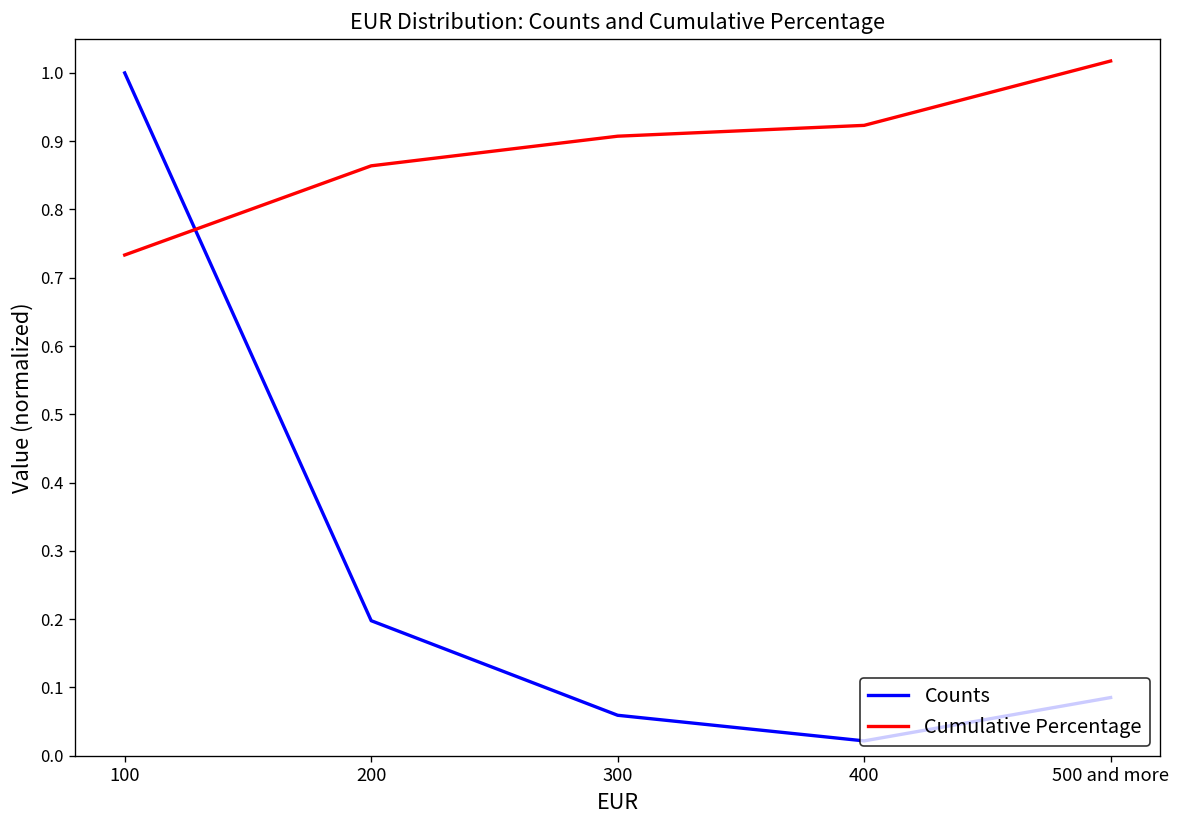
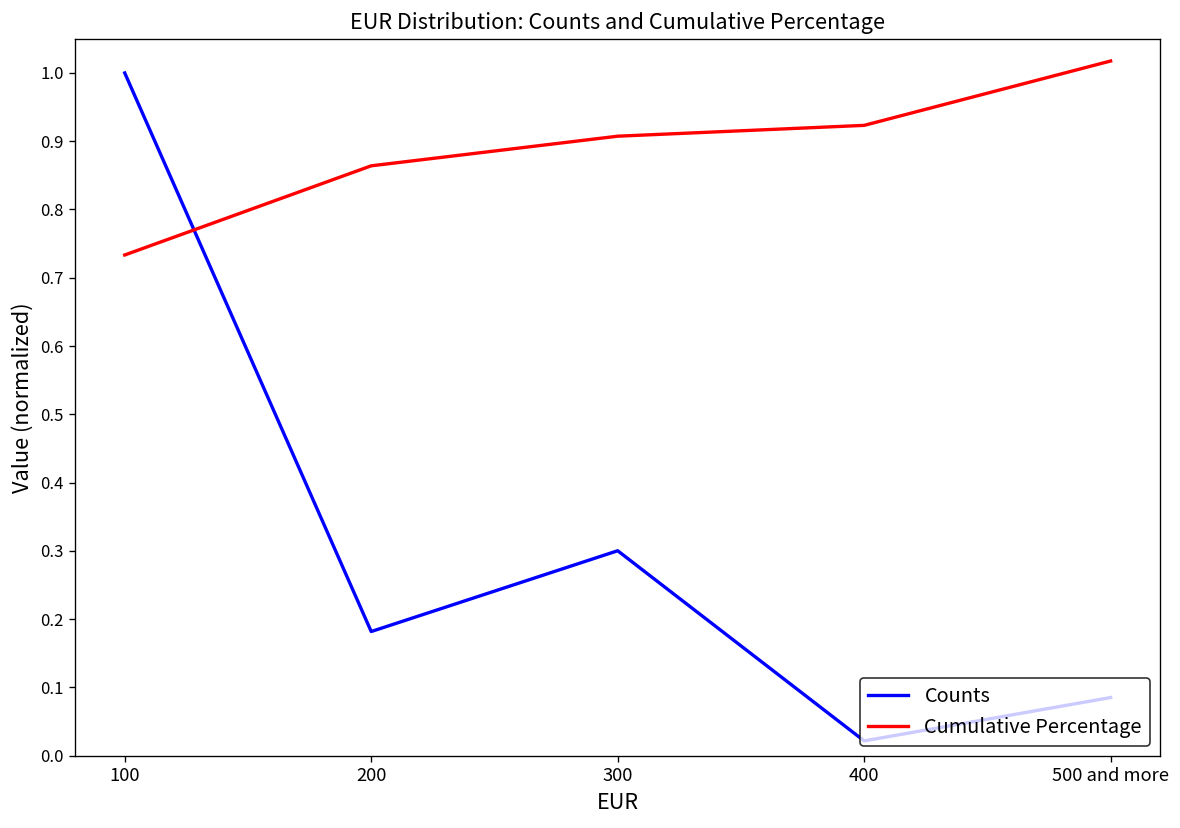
  {
    "Counts": {
      "100": 1.00,
-     "200": 0.20,
-     "300": 0.06
+     "200": 0.18,
+     "300": 0.30
    },
    "Cumulative Percentage": {
      "100": 0.73,
      "200": 0.86,
      "300": 0.91,
      "400": 0.92,
      "500 and more": 1.02
    }
  }
